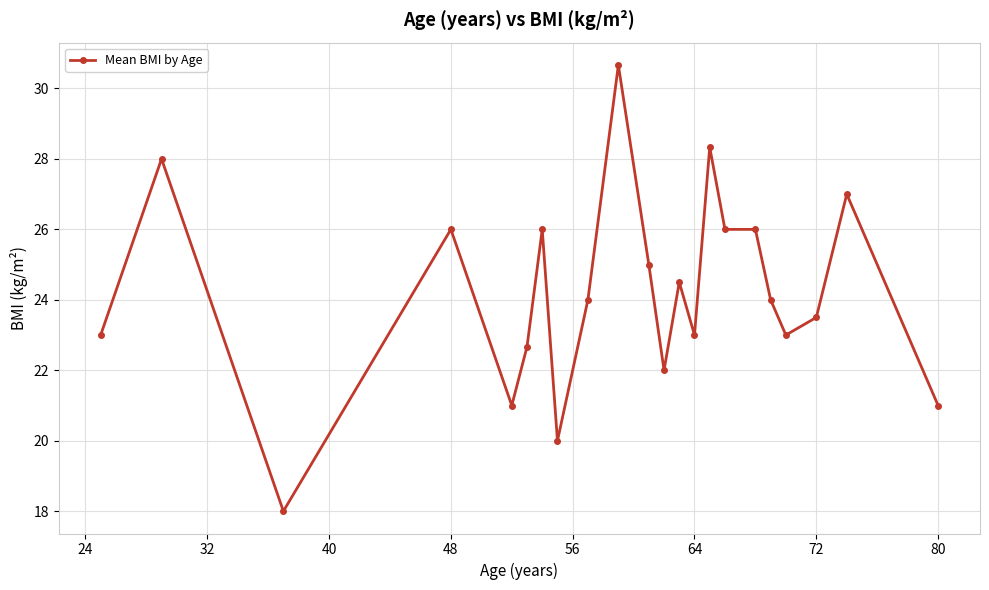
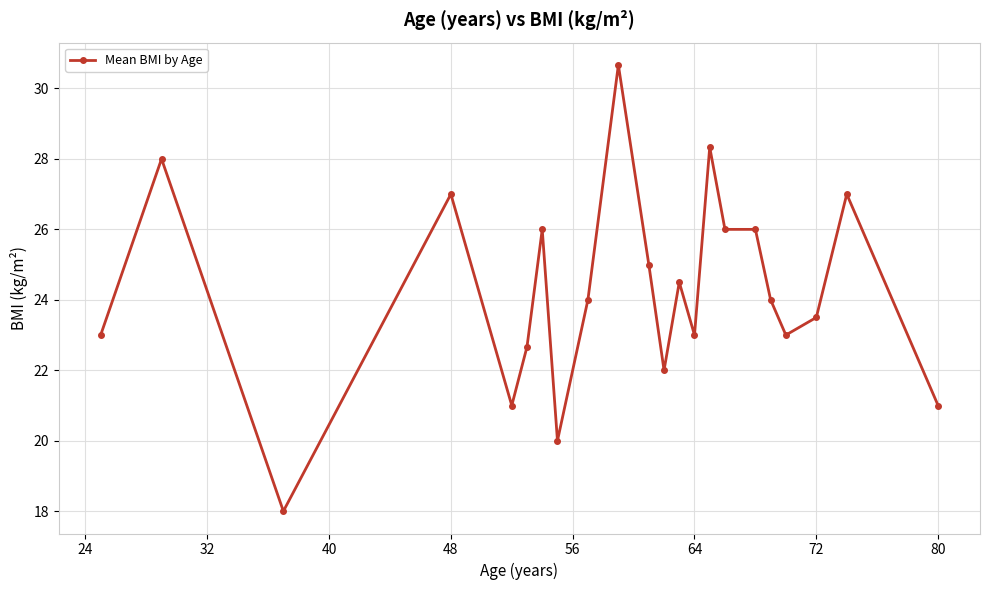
  {
-   "48": 26,
+   "48": 27,
    "64": 23,
    "72": 23.5,
    "80": 21
  }
